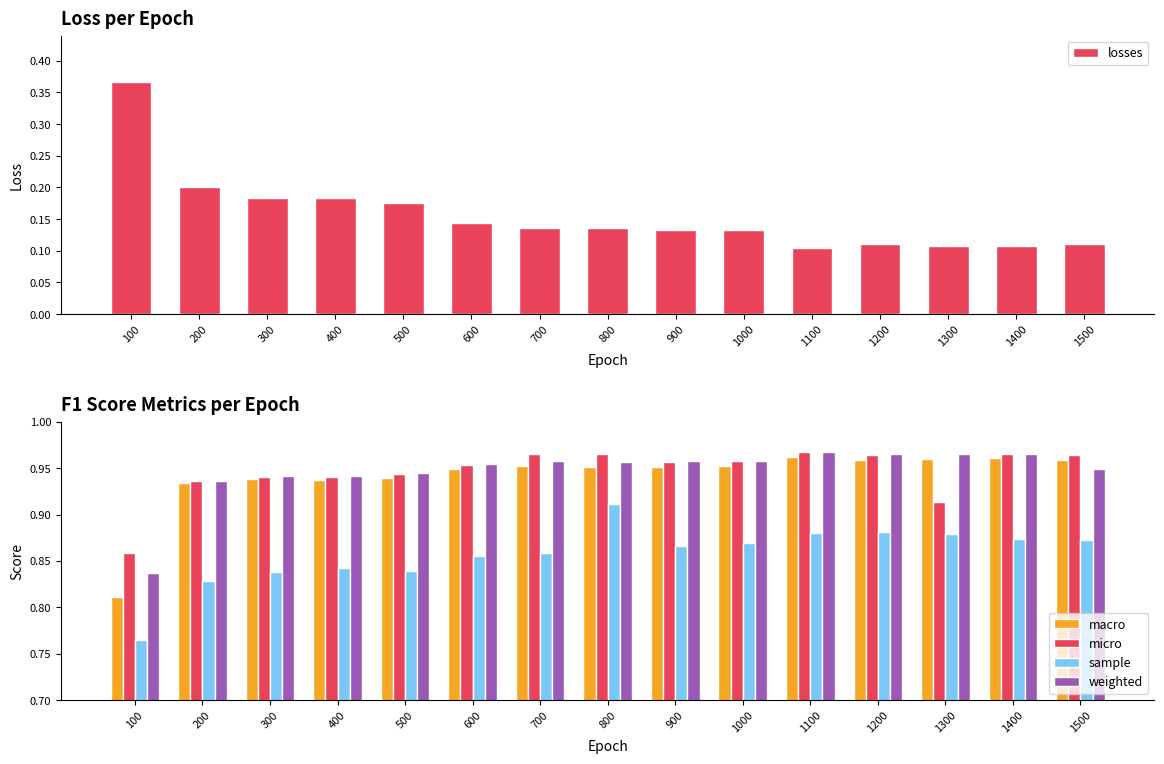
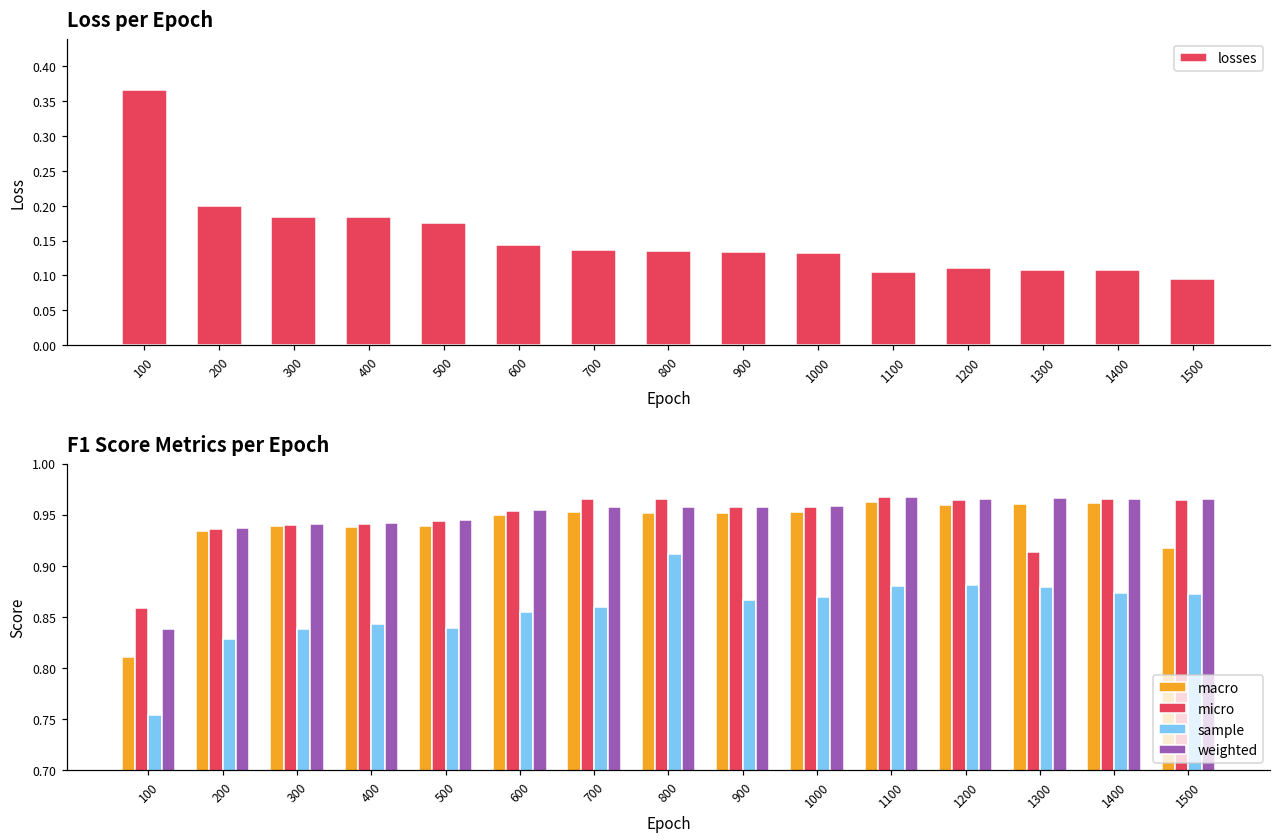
  {
    "Loss per Epoch": {
      "100": 0.37,
      "200": 0.20,
      "300": 0.18,
      "400": 0.18,
      "500": 0.18,
      "600": 0.14,
      "700": 0.14,
      "800": 0.14,
      "900": 0.13,
      "1000": 0.13,
      "1100": 0.10,
      "1200": 0.11,
      "1300": 0.11,
      "1400": 0.11,
-     "1500": 0.11
+     "1500": 0.10
    },
    "F1 Score Metrics per Epoch": {
      "macro": {
        "100": 0.81,
        "200": 0.93,
        "300": 0.94,
        "400": 0.94,
        "500": 0.94,
        "600": 0.95,
        "700": 0.95,
        "800": 0.95,
        "900": 0.95,
        "1000": 0.95,
        "1100": 0.96,
        "1200": 0.96,
        "1300": 0.96,
        "1400": 0.96,
-       "1500": 0.96
+       "1500": 0.92
      },
      "micro": {
        "100": 0.86,
        "200": 0.94,
        "300": 0.94,
        "400": 0.94,
        "500": 0.94,
        "600": 0.95,
        "700": 0.97,
        "800": 0.97,
        "900": 0.96,
        "1000": 0.96,
        "1100": 0.97,
        "1200": 0.96,
        "1300": 0.91,
        "1400": 0.97,
        "1500": 0.96
      },
      "sample": {
-       "100": 0.76,
+       "100": 0.75,
        "200": 0.83,
        "300": 0.84,
        "400": 0.84,
        "500": 0.84,
        "600": 0.85,
        "700": 0.86,
        "800": 0.91,
        "900": 0.87,
        "1000": 0.87,
        "1100": 0.88,
        "1200": 0.88,
        "1300": 0.88,
        "1400": 0.87,
        "1500": 0.87
      },
      "weighted": {
        "100": 0.84,
        "200": 0.94,
        "300": 0.94,
        "400": 0.94,
        "500": 0.94,
        "600": 0.95,
        "700": 0.96,
        "800": 0.96,
        "900": 0.96,
        "1000": 0.96,
        "1100": 0.97,
        "1200": 0.97,
        "1300": 0.97,
        "1400": 0.97,
-       "1500": 0.95
+       "1500": 0.96
      }
    }
  }
